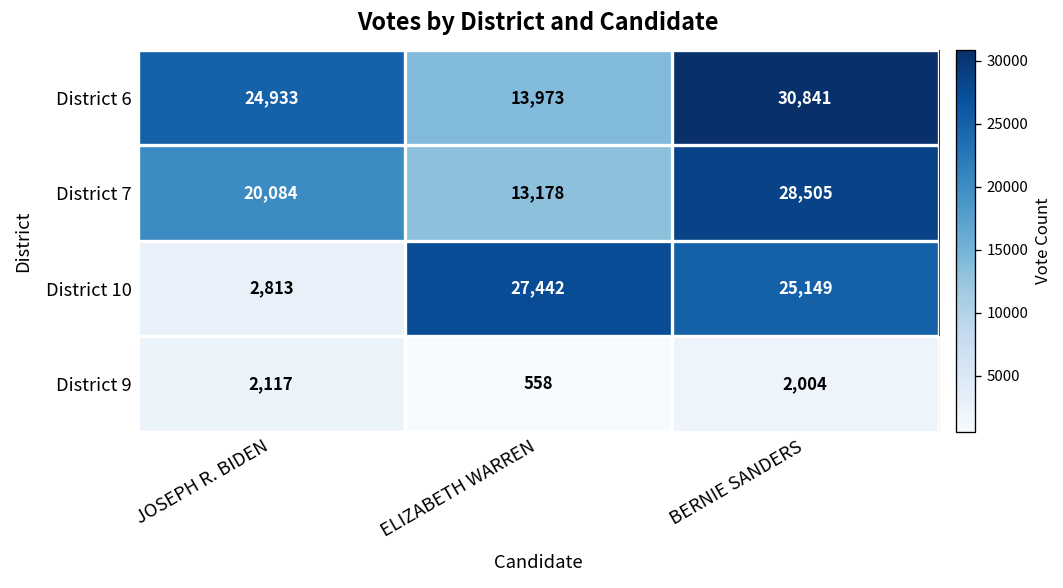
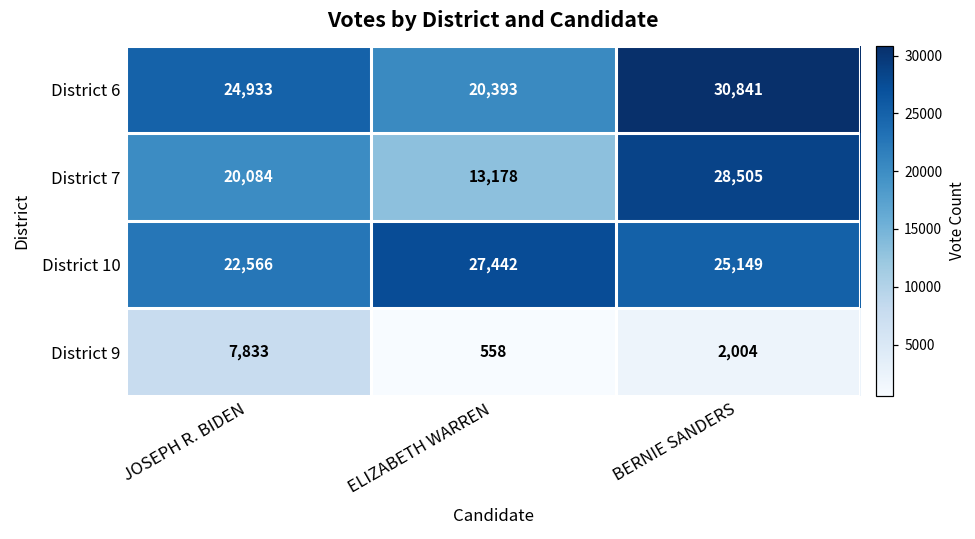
  {
    "District 6": {
      "JOSEPH R. BIDEN": "24,933",
-     "ELIZABETH WARREN": "13,973",
+     "ELIZABETH WARREN": "20,393",
      "BERNIE SANDERS": "30,841"
    },
    "District 7": {
      "JOSEPH R. BIDEN": "20,084",
      "ELIZABETH WARREN": "13,178",
      "BERNIE SANDERS": "28,505"
    },
    "District 10": {
-     "JOSEPH R. BIDEN": "2,813",
+     "JOSEPH R. BIDEN": "22,566",
      "ELIZABETH WARREN": "27,442",
      "BERNIE SANDERS": "25,149"
    },
    "District 9": {
-     "JOSEPH R. BIDEN": "2,117",
+     "JOSEPH R. BIDEN": "7,833",
      "ELIZABETH WARREN": "558",
      "BERNIE SANDERS": "2,004"
    }
  }
